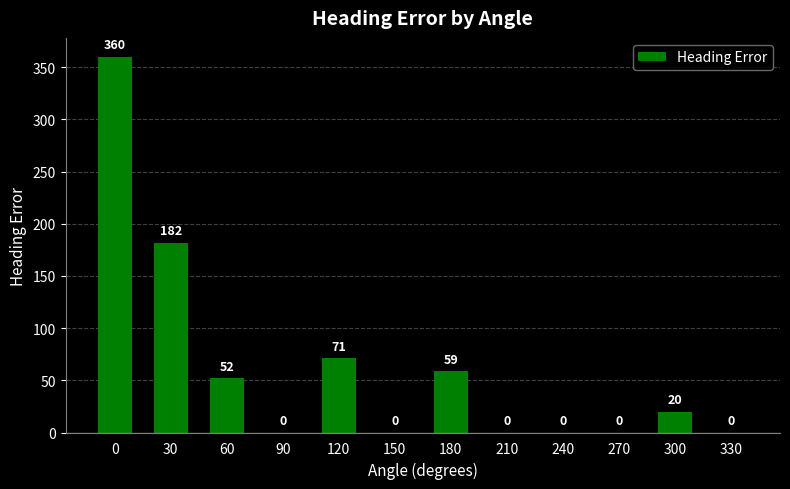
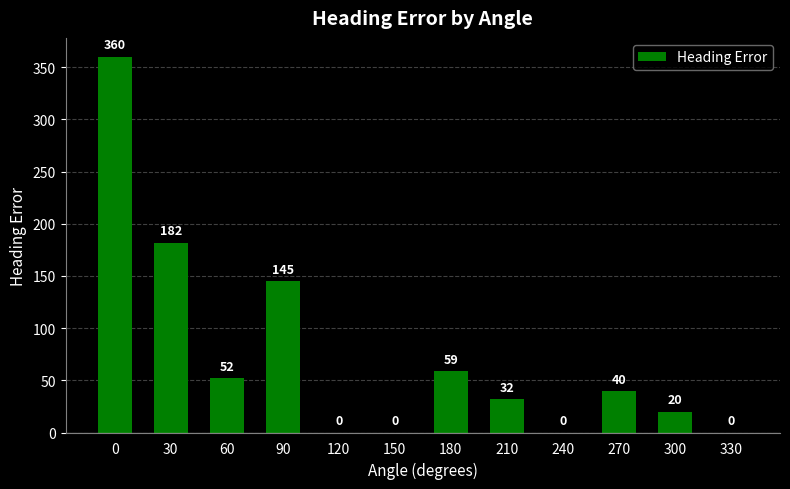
  {
    "0": 360,
    "30": 182,
    "60": 52,
-   "90": 0,
-   "120": 71,
+   "90": 145,
+   "120": 0,
    "150": 0,
    "180": 59,
-   "210": 0,
+   "210": 32,
    "240": 0,
-   "270": 0,
+   "270": 40,
    "300": 20,
    "330": 0
  }
